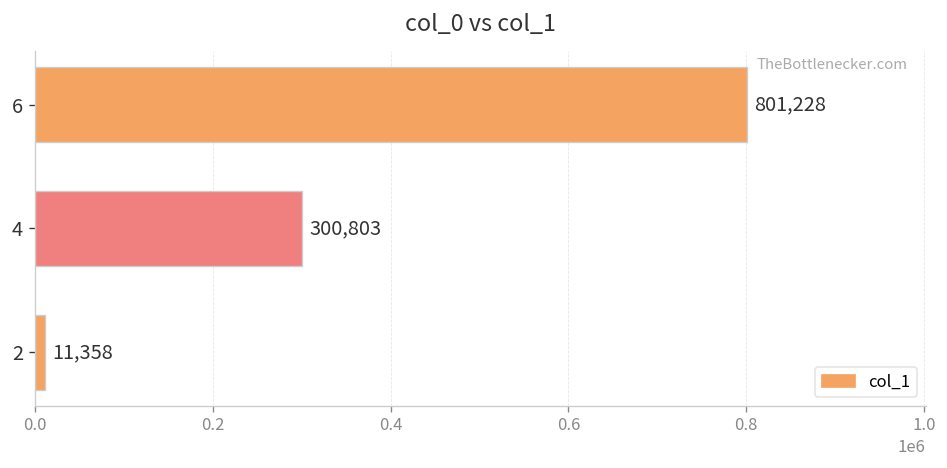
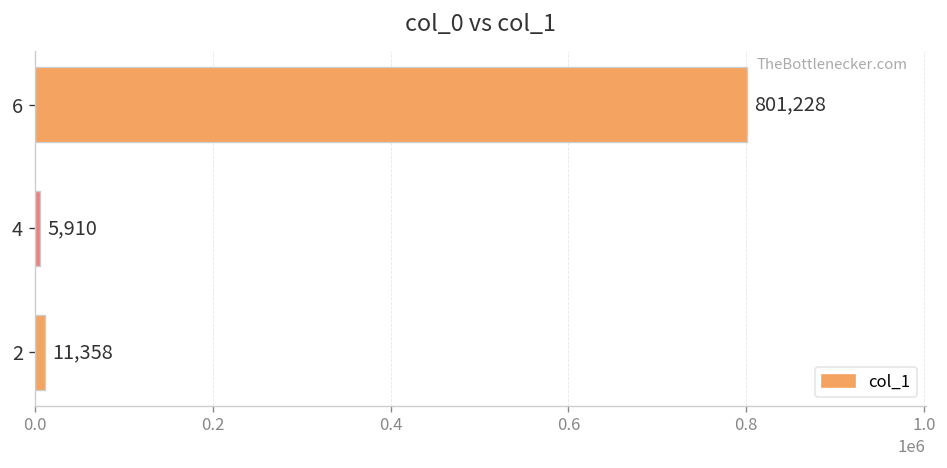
  {
    "6": "801,228",
-   "4": "300,803",
+   "4": "5,910",
    "2": "11,358"
  }
